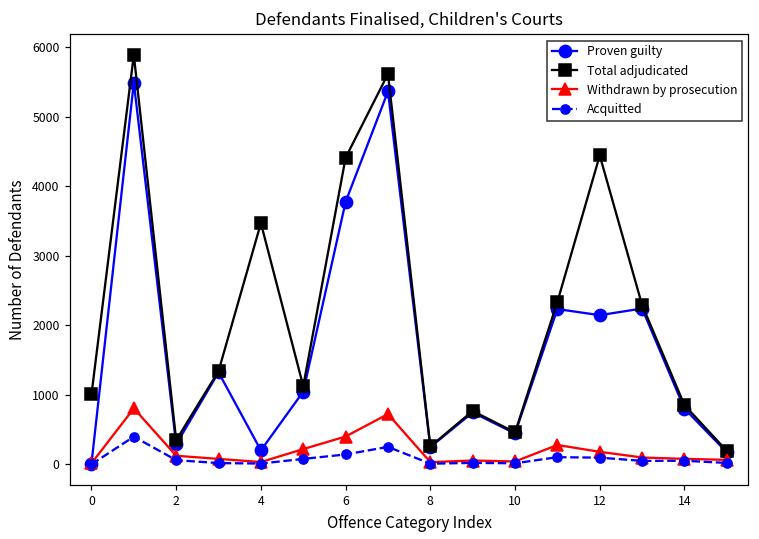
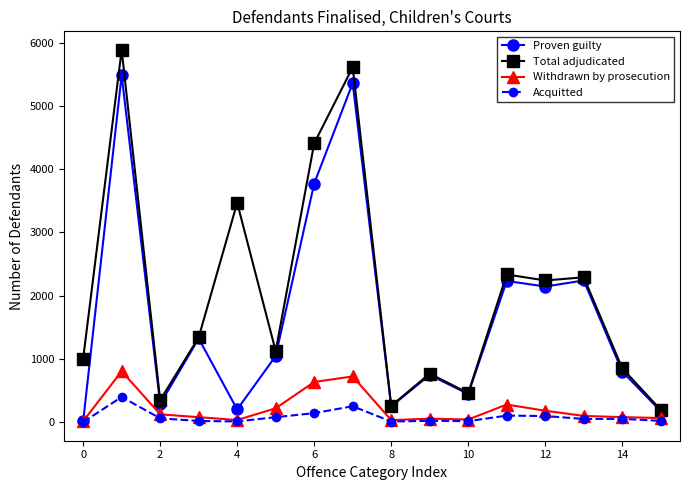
  {
    "Total adjudicated": {
      "0": 1000,
      "2": 300,
      "4": 3500,
      "6": 4400,
-     "12": 4400,
+     "12": 2200,
      "14": 900
    },
    "Withdrawn by prosecution": {
      "2": 100,
-     "6": 400,
+     "6": 600,
      "12": 200
    }
  }
